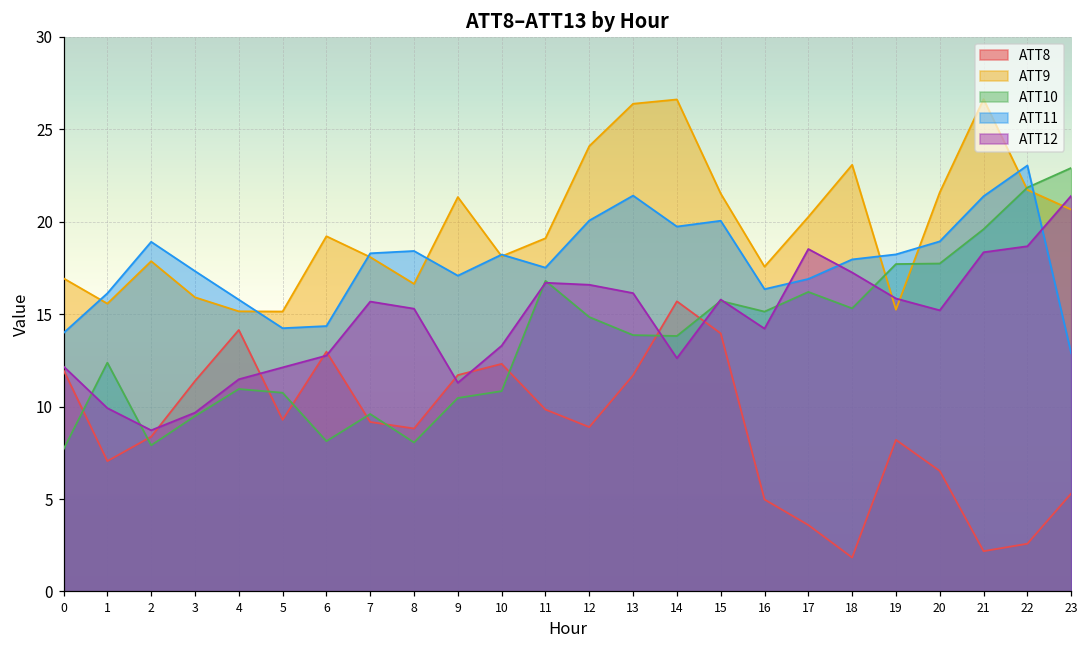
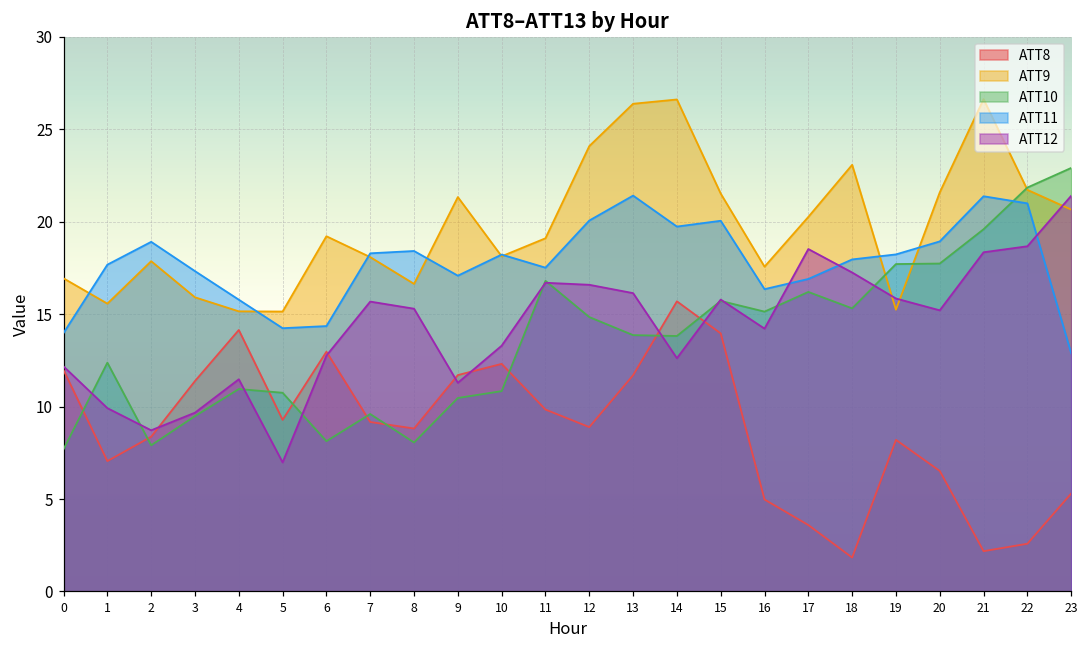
  {
    "ATT8": {
      "0": 12.0,
      "1": 7.1,
      "2": 8.4,
      "3": 11.4,
      "4": 14.1,
      "5": 9.3,
      "6": 13.0,
      "7": 9.2,
      "8": 8.8,
      "9": 11.7,
      "10": 12.3,
      "11": 9.8,
      "12": 8.9,
      "13": 11.7,
      "14": 15.7,
      "15": 14.0,
      "16": 5.0,
      "17": 3.6,
      "18": 1.8,
      "19": 8.2,
      "20": 6.5,
      "21": 2.2,
      "22": 2.6,
      "23": 5.3
    },
    "ATT9": {
      "0": 16.9,
      "1": 15.6,
      "2": 17.9,
      "3": 15.9,
      "4": 15.1,
      "5": 15.1,
      "6": 19.2,
      "7": 18.1,
      "8": 16.6,
      "9": 21.3,
      "11": 19.1,
      "12": 24.1,
      "13": 26.4,
      "14": 26.6,
      "15": 21.5,
      "16": 17.6,
      "17": 20.3,
      "18": 23.1,
      "19": 15.2,
      "20": 21.6,
      "23": 20.6
    },
    "ATT10": {
      "0": 7.7,
      "1": 12.4,
      "2": 7.9,
      "3": 9.5,
      "4": 10.9,
      "5": 10.7,
      "6": 8.1,
      "7": 9.6,
      "8": 8.1,
      "9": 10.5,
      "10": 10.8,
      "12": 14.8,
      "13": 13.9,
      "14": 13.8,
      "16": 15.1,
      "17": 16.2,
      "18": 15.3,
      "19": 17.7,
      "20": 17.7,
      "21": 19.6,
      "23": 22.9
    },
    "ATT11": {
      "0": 14.0,
-     "1": 16.1,
+     "1": 17.7,
      "2": 18.9,
      "3": 17.3,
      "4": 15.8,
      "5": 14.2,
      "6": 14.4,
      "7": 18.3,
      "8": 18.4,
      "9": 17.1,
      "11": 17.5,
      "12": 20.1,
      "13": 21.4,
      "14": 19.7,
      "15": 20.0,
      "16": 16.3,
      "17": 16.9,
      "18": 18.0,
      "19": 18.2,
      "20": 18.9,
      "21": 21.4,
-     "22": 23.0,
+     "22": 21.0,
      "23": 12.9
    },
    "ATT12": {
      "0": 12.2,
      "1": 9.9,
      "2": 8.7,
      "3": 9.7,
      "4": 11.5,
-     "5": 12.1,
+     "5": 7.0,
      "6": 12.8,
      "7": 15.7,
      "8": 15.3,
      "9": 11.3,
      "10": 13.3,
      "12": 16.6,
      "13": 16.1,
      "14": 12.6,
      "16": 14.2,
      "17": 18.5,
      "18": 17.2,
      "19": 15.8,
      "20": 15.2,
      "21": 18.3,
      "22": 18.7,
      "23": 21.4
    }
  }
